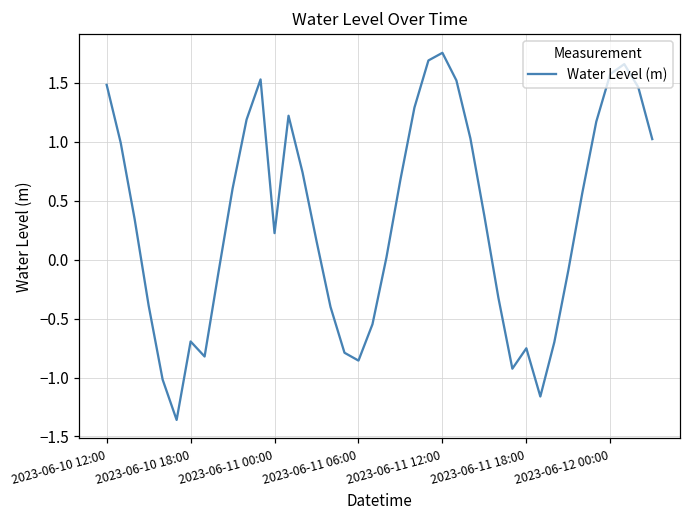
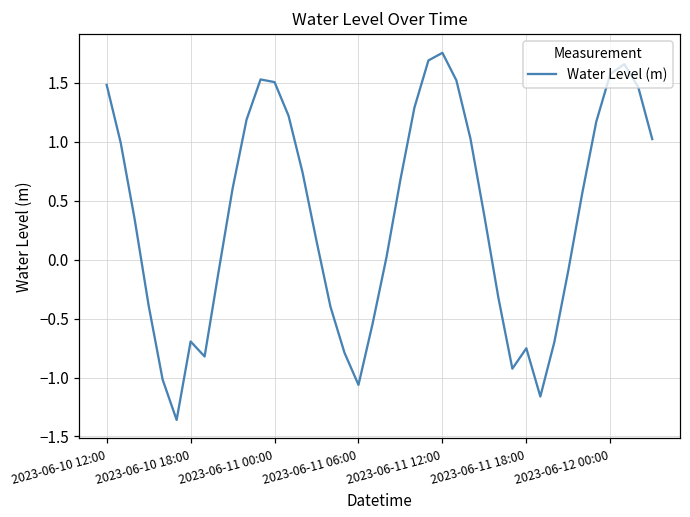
  {
    "2023-06-10 12:00": 1.48,
    "2023-06-10 18:00": -0.69,
-   "2023-06-11 00:00": 0.22,
-   "2023-06-11 06:00": -0.86,
+   "2023-06-11 00:00": 1.51,
+   "2023-06-11 06:00": -1.06,
    "2023-06-11 12:00": 1.75,
    "2023-06-11 18:00": -0.75
  }
